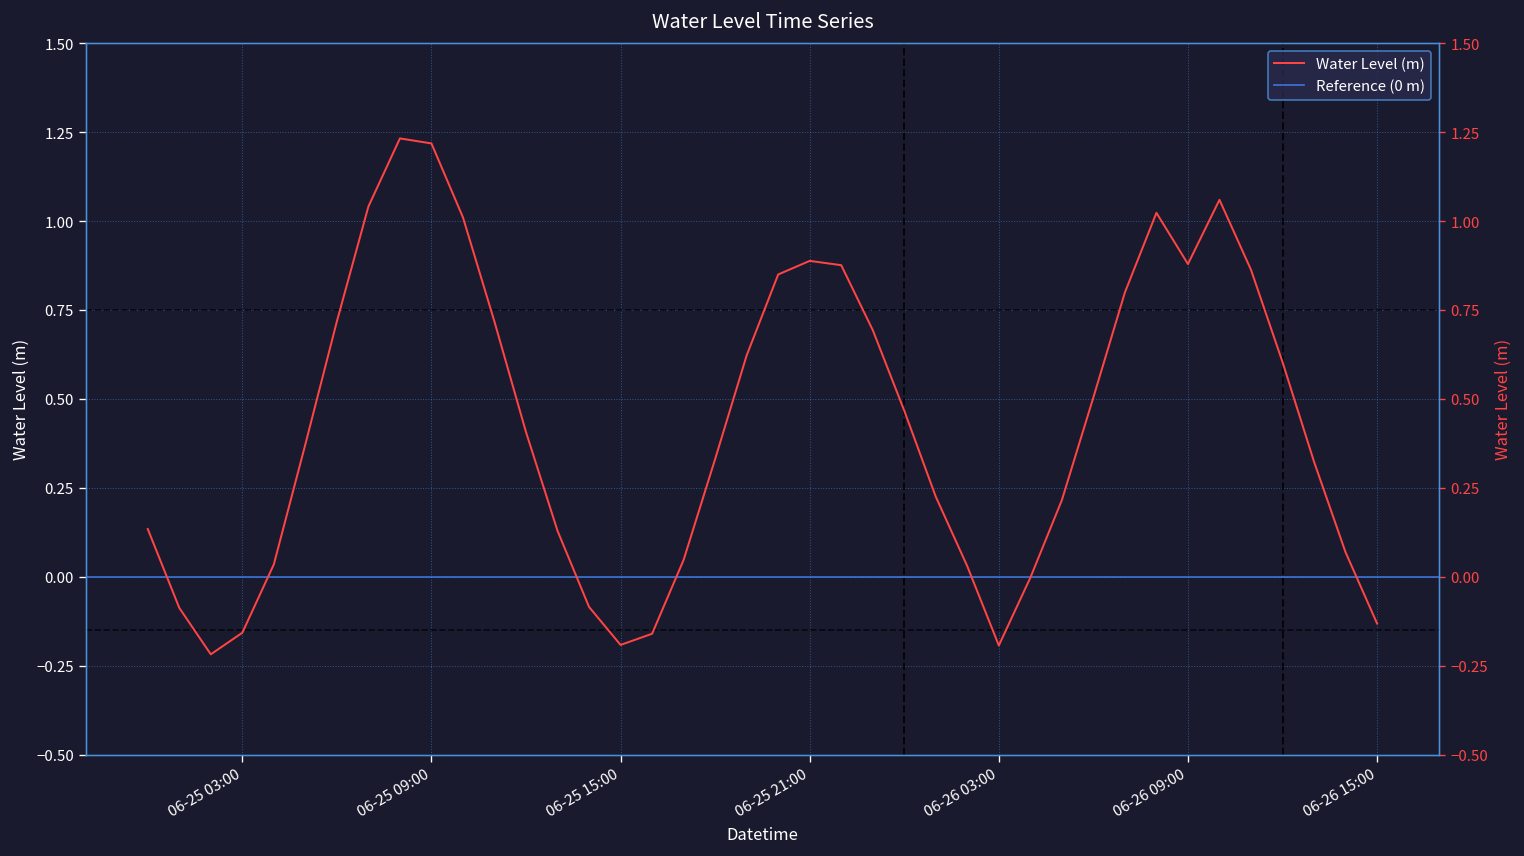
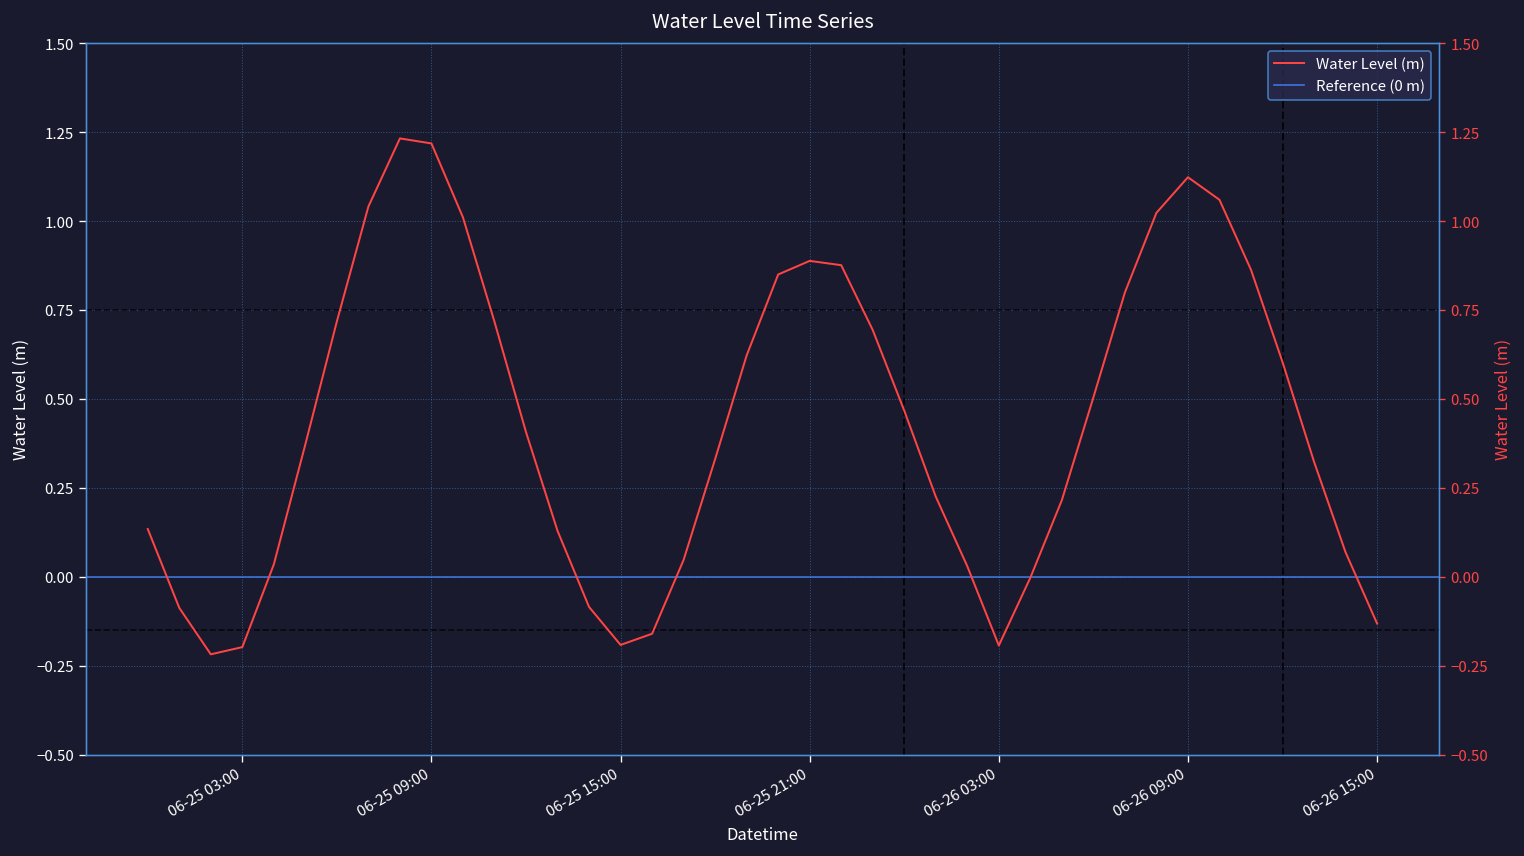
  {
-   "06-25 03:00": -0.16,
+   "06-25 03:00": -0.20,
    "06-25 09:00": 1.22,
    "06-25 15:00": -0.19,
    "06-25 21:00": 0.89,
    "06-26 03:00": -0.19,
-   "06-26 09:00": 0.88,
+   "06-26 09:00": 1.12,
    "06-26 15:00": -0.13
  }
